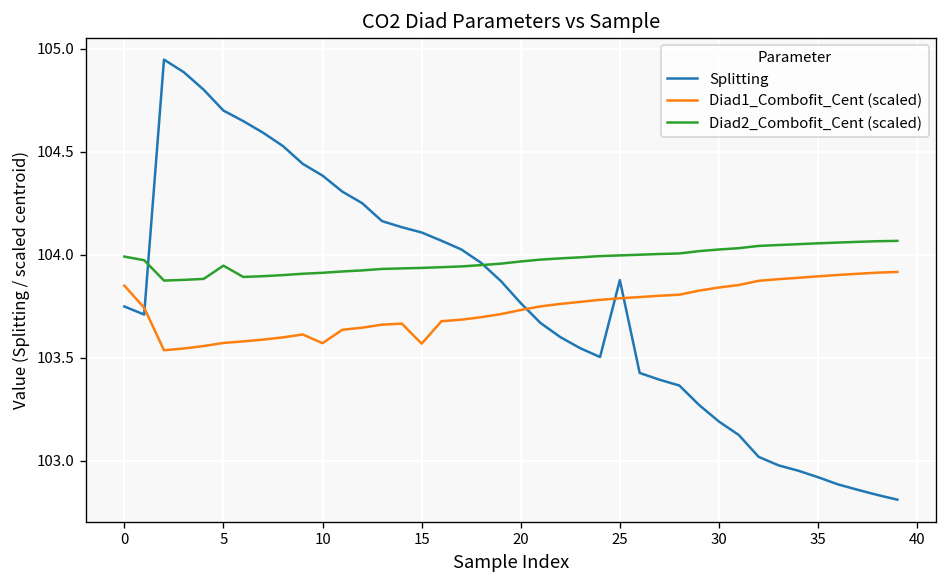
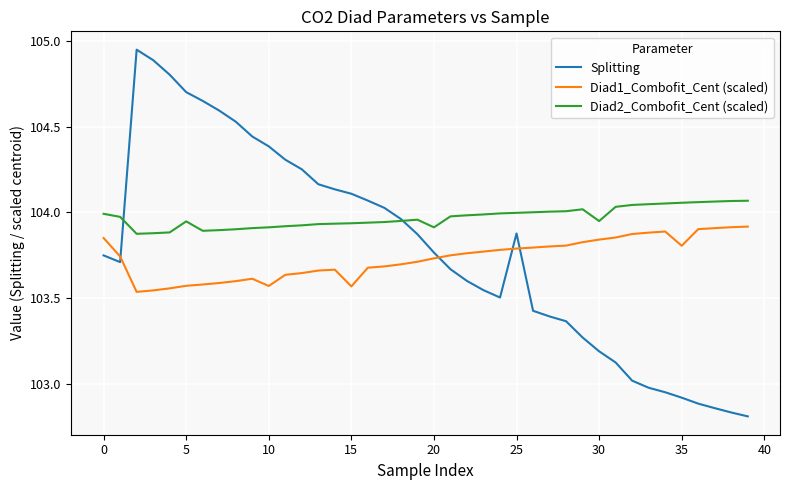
  {
    "Splitting": {
      "0": 103.75,
      "5": 104.70,
      "10": 104.38,
      "15": 104.11,
      "20": 103.77,
      "25": 103.88,
      "30": 103.19,
      "35": 102.92
    },
    "Diad1_Combofit_Cent (scaled)": {
      "0": 103.85,
      "5": 103.57,
      "10": 103.57,
      "15": 103.57,
      "20": 103.73,
      "25": 103.79,
      "30": 103.84,
-     "35": 103.90
+     "35": 103.81
    },
    "Diad2_Combofit_Cent (scaled)": {
      "0": 103.99,
      "5": 103.95,
      "10": 103.91,
      "15": 103.94,
-     "20": 103.97,
+     "20": 103.91,
      "25": 104.00,
-     "30": 104.03,
+     "30": 103.95,
      "35": 104.06
    }
  }
